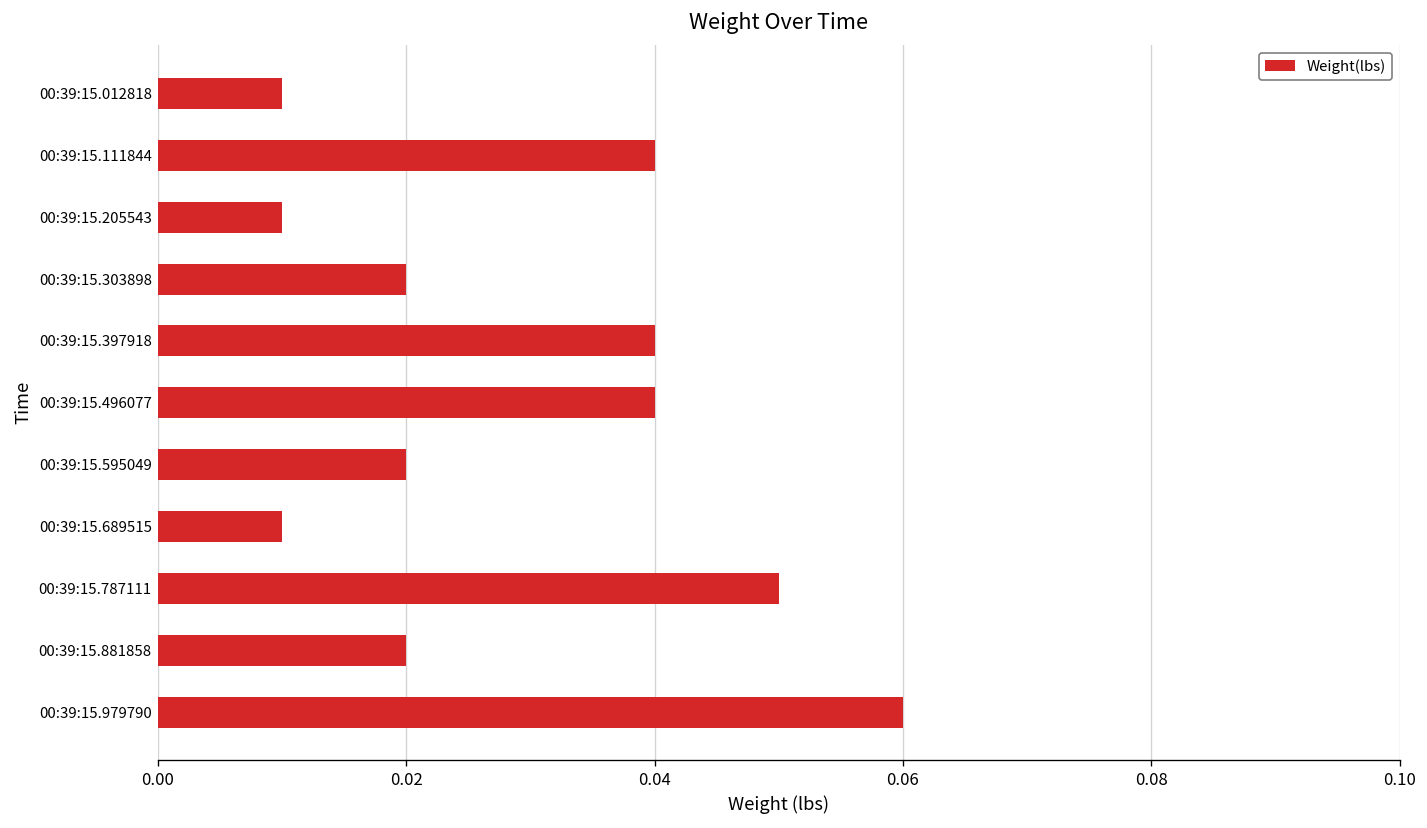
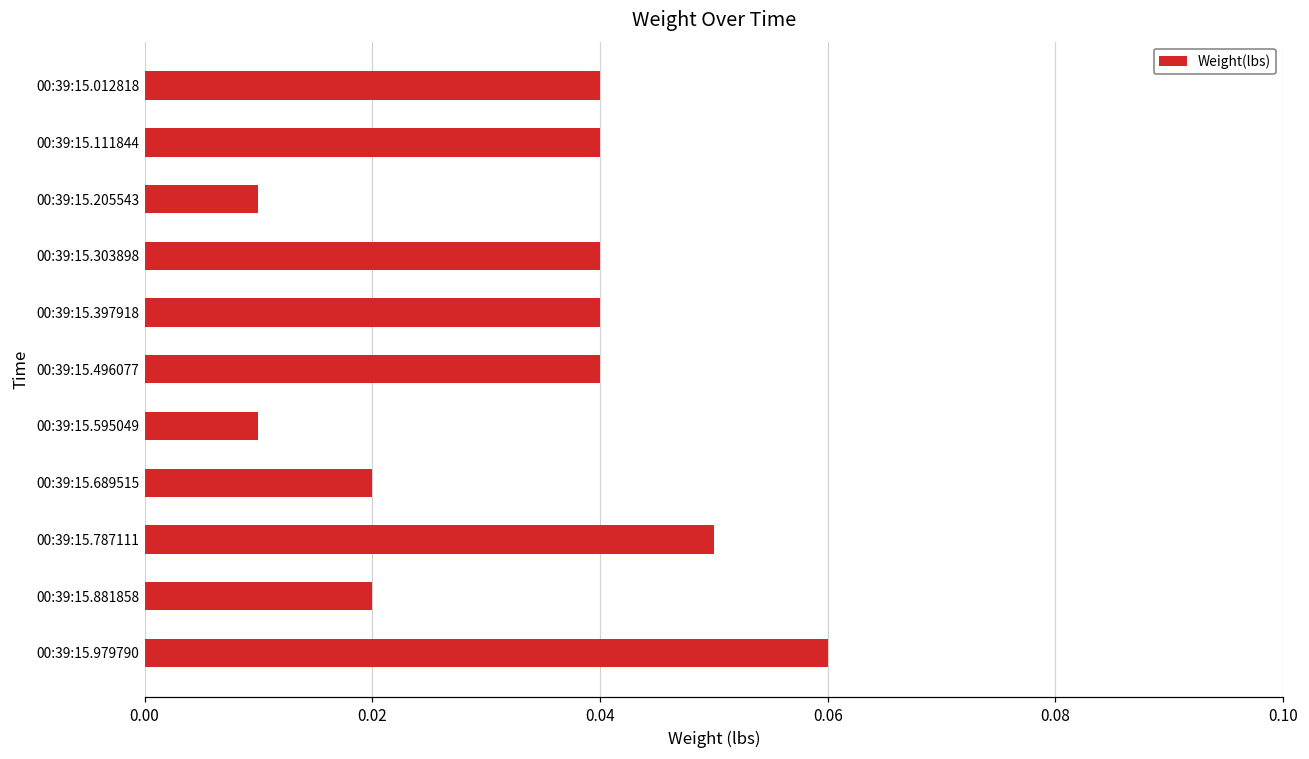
  {
-   "00:39:15.012818": 0.01,
+   "00:39:15.012818": 0.04,
    "00:39:15.111844": 0.04,
    "00:39:15.205543": 0.01,
-   "00:39:15.303898": 0.02,
+   "00:39:15.303898": 0.04,
    "00:39:15.397918": 0.04,
    "00:39:15.496077": 0.04,
-   "00:39:15.595049": 0.02,
-   "00:39:15.689515": 0.01,
+   "00:39:15.595049": 0.01,
+   "00:39:15.689515": 0.02,
    "00:39:15.787111": 0.05,
    "00:39:15.881858": 0.02,
    "00:39:15.979790": 0.06
  }
